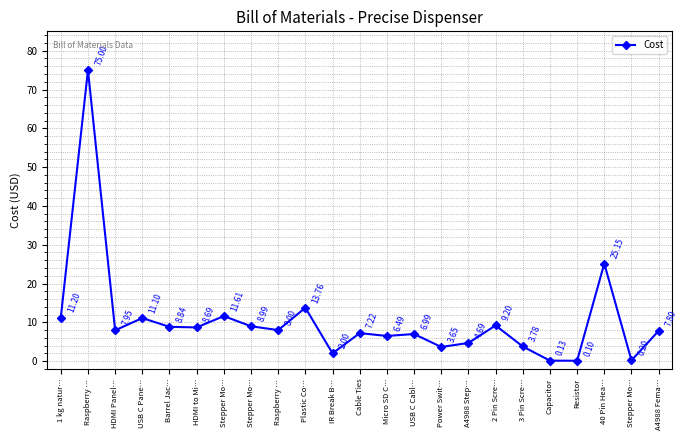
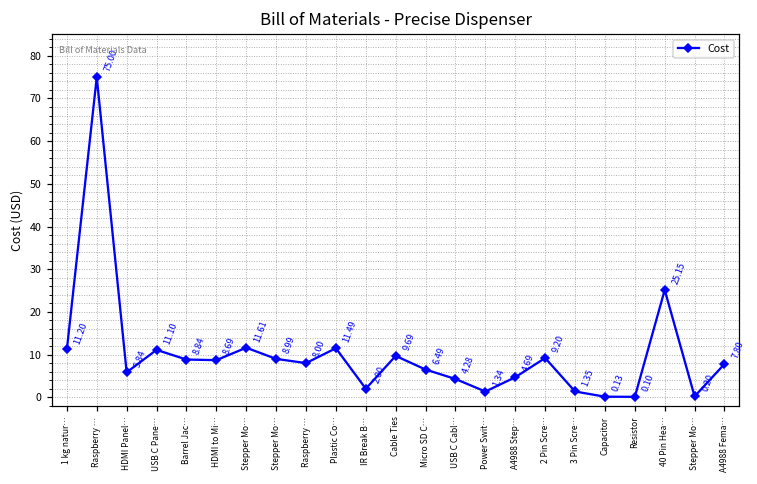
  {
    "1 kg natur…": 11.20,
-   "HDMI Panel…": 7.95,
+   "HDMI Panel…": 5.84,
    "USB C Pane…": 11.10,
    "Barrel Jac…": 8.84,
    "HDMI to Mi…": 8.69,
-   "Plastic Co…": 13.76,
+   "Plastic Co…": 11.49,
    "IR Break B…": 2.00,
-   "Cable Ties": 7.22,
+   "Cable Ties": 9.69,
    "Micro SD C…": 6.49,
-   "USB C Cabl…": 6.99,
-   "Power Swit…": 3.65,
+   "USB C Cabl…": 4.28,
+   "Power Swit…": 1.34,
    "A4988 Step…": 4.69,
    "2 Pin Scre…": 9.20,
-   "3 Pin Scre…": 3.78,
+   "3 Pin Scre…": 1.35,
    "Capacitor": 0.13,
    "Resistor": 0.10,
    "40 Pin Hea…": 25.15,
    "A4988 Fema…": 7.80
  }
